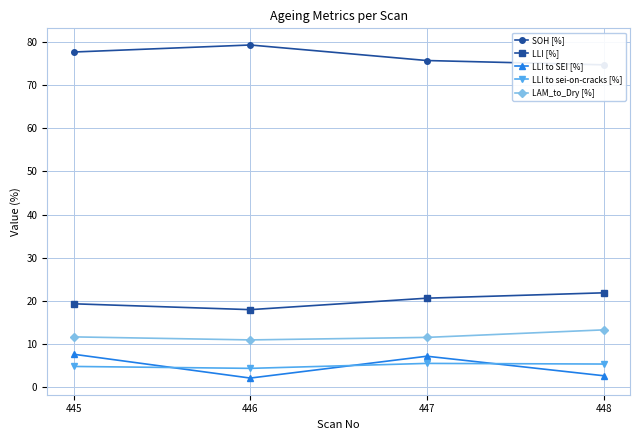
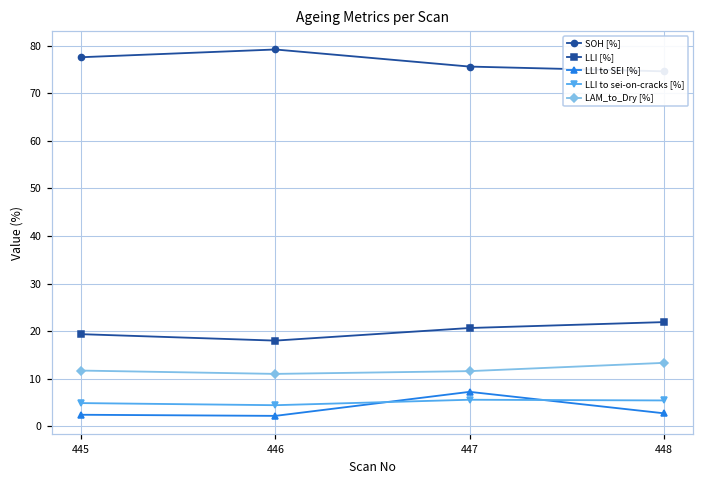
  {
    "LLI to SEI [%]": {
-     "445": 8,
+     "445": 2,
      "446": 2,
      "447": 7,
      "448": 3
    }
  }
